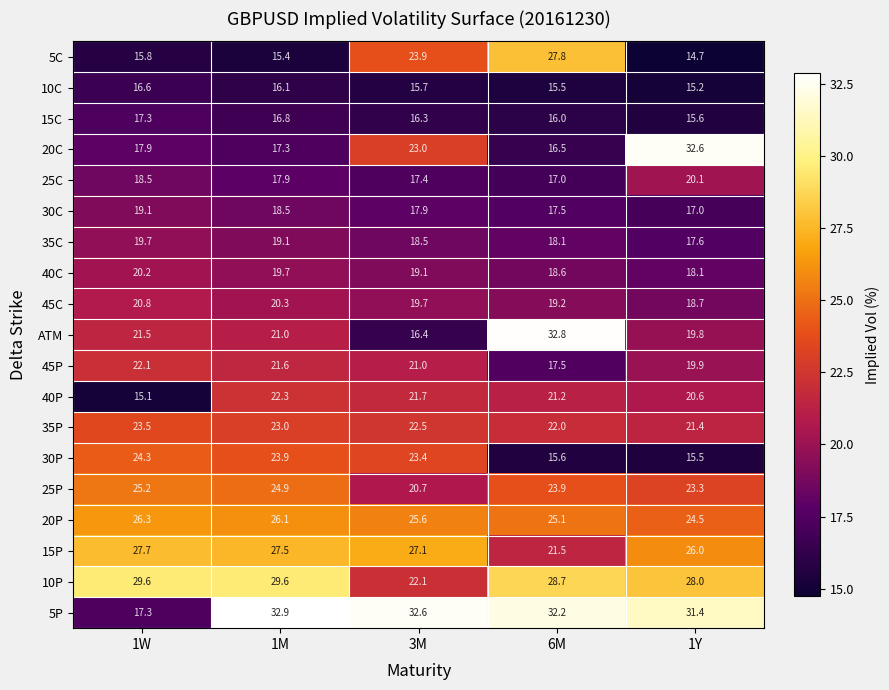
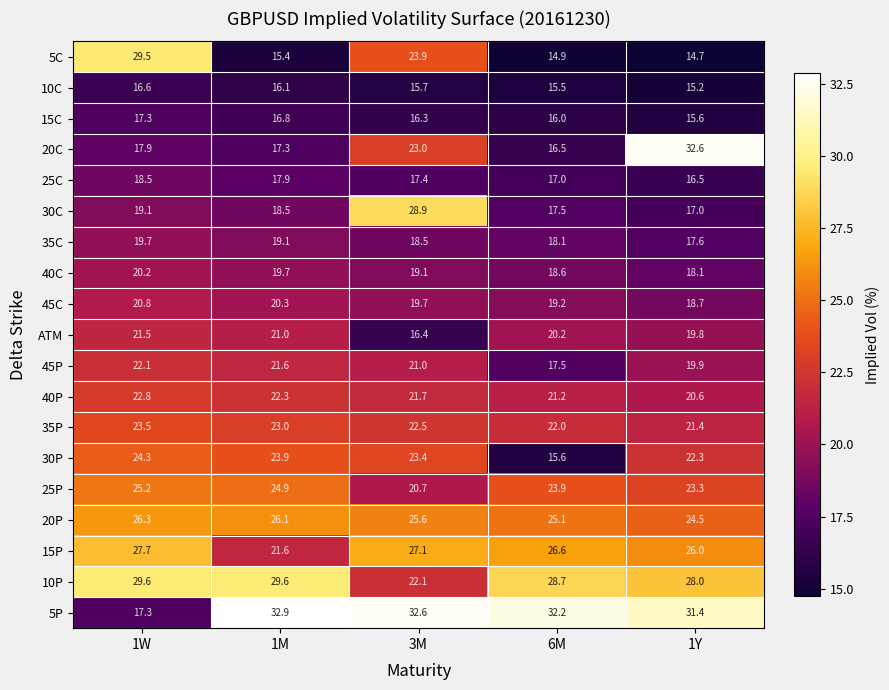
  {
    "5C": {
-     "1W": 15.8,
+     "1W": 29.5,
      "1M": 15.4,
      "3M": 23.9,
-     "6M": 27.8,
+     "6M": 14.9,
      "1Y": 14.7
    },
    "10C": {
      "1W": 16.6,
      "1M": 16.1,
      "3M": 15.7,
      "6M": 15.5,
      "1Y": 15.2
    },
    "15C": {
      "1W": 17.3,
      "1M": 16.8,
      "3M": 16.3,
      "6M": 16.0,
      "1Y": 15.6
    },
    "20C": {
      "1W": 17.9,
      "1M": 17.3,
      "3M": 23.0,
      "6M": 16.5,
      "1Y": 32.6
    },
    "25C": {
      "1W": 18.5,
      "1M": 17.9,
      "3M": 17.4,
      "6M": 17.0,
-     "1Y": 20.1
+     "1Y": 16.5
    },
    "30C": {
      "1W": 19.1,
      "1M": 18.5,
-     "3M": 17.9,
+     "3M": 28.9,
      "6M": 17.5,
      "1Y": 17.0
    },
    "35C": {
      "1W": 19.7,
      "1M": 19.1,
      "3M": 18.5,
      "6M": 18.1,
      "1Y": 17.6
    },
    "40C": {
      "1W": 20.2,
      "1M": 19.7,
      "3M": 19.1,
      "6M": 18.6,
      "1Y": 18.1
    },
    "45C": {
      "1W": 20.8,
      "1M": 20.3,
      "3M": 19.7,
      "6M": 19.2,
      "1Y": 18.7
    },
    "ATM": {
      "1W": 21.5,
      "1M": 21.0,
      "3M": 16.4,
-     "6M": 32.8,
+     "6M": 20.2,
      "1Y": 19.8
    },
    "45P": {
      "1W": 22.1,
      "1M": 21.6,
      "3M": 21.0,
      "6M": 17.5,
      "1Y": 19.9
    },
    "40P": {
-     "1W": 15.1,
+     "1W": 22.8,
      "1M": 22.3,
      "3M": 21.7,
      "6M": 21.2,
      "1Y": 20.6
    },
    "35P": {
      "1W": 23.5,
      "1M": 23.0,
      "3M": 22.5,
      "6M": 22.0,
      "1Y": 21.4
    },
    "30P": {
      "1W": 24.3,
      "1M": 23.9,
      "3M": 23.4,
      "6M": 15.6,
-     "1Y": 15.5
+     "1Y": 22.3
    },
    "25P": {
      "1W": 25.2,
      "1M": 24.9,
      "3M": 20.7,
      "6M": 23.9,
      "1Y": 23.3
    },
    "20P": {
      "1W": 26.3,
      "1M": 26.1,
      "3M": 25.6,
      "6M": 25.1,
      "1Y": 24.5
    },
    "15P": {
      "1W": 27.7,
-     "1M": 27.5,
+     "1M": 21.6,
      "3M": 27.1,
-     "6M": 21.5,
+     "6M": 26.6,
      "1Y": 26.0
    },
    "10P": {
      "1W": 29.6,
      "1M": 29.6,
      "3M": 22.1,
      "6M": 28.7,
      "1Y": 28.0
    },
    "5P": {
      "1W": 17.3,
      "1M": 32.9,
      "3M": 32.6,
      "6M": 32.2,
      "1Y": 31.4
    }
  }
